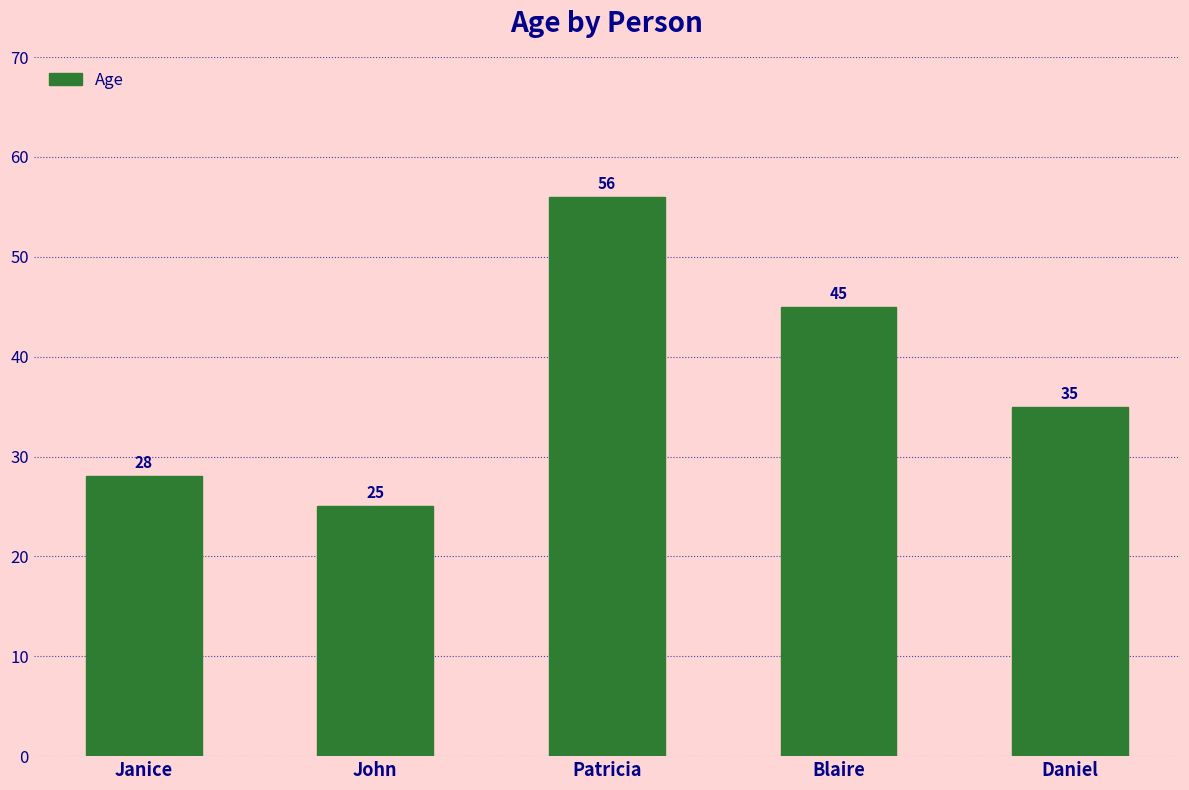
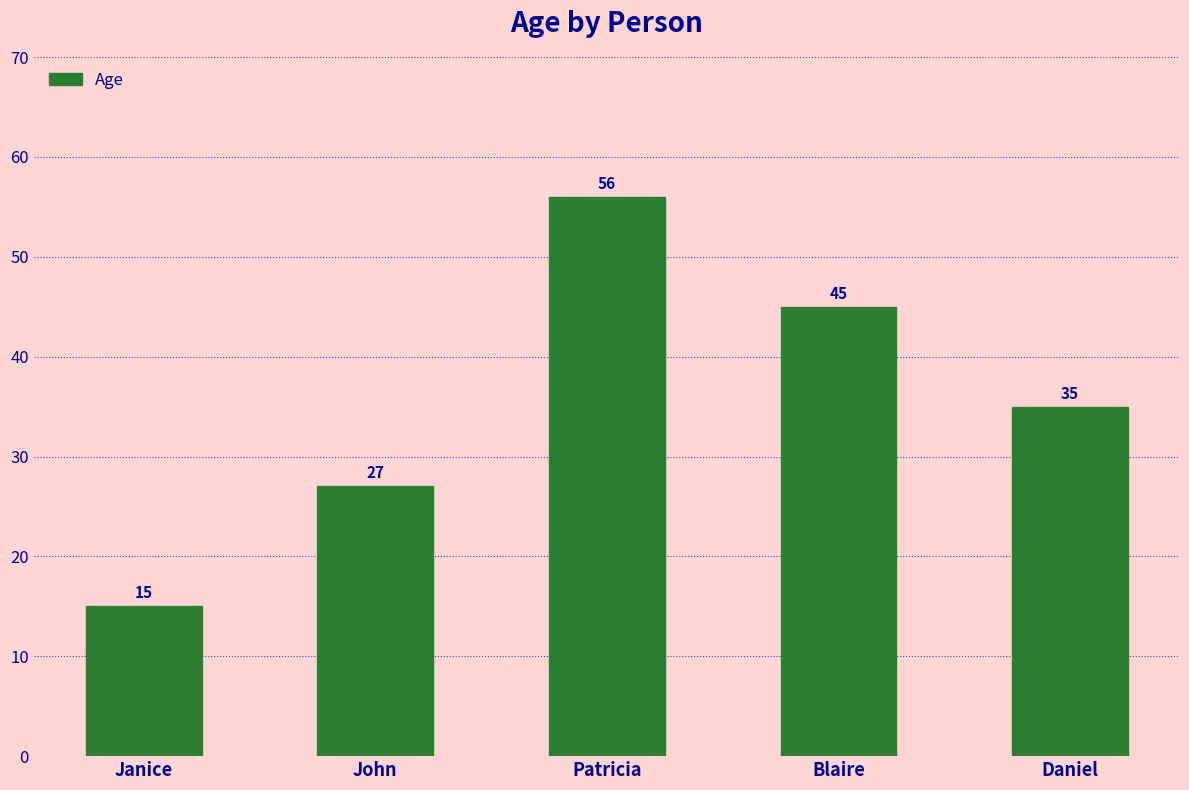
  {
-   "Janice": 28,
-   "John": 25,
+   "Janice": 15,
+   "John": 27,
    "Patricia": 56,
    "Blaire": 45,
    "Daniel": 35
  }
